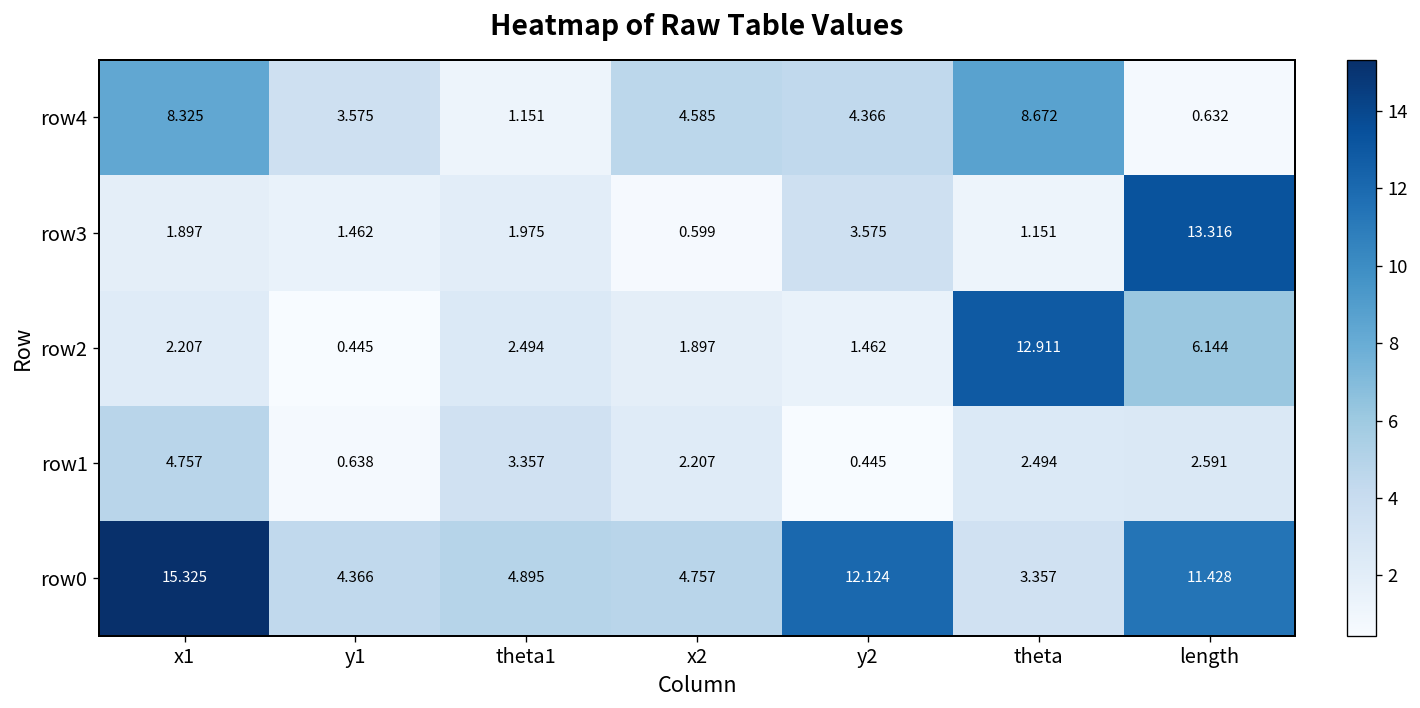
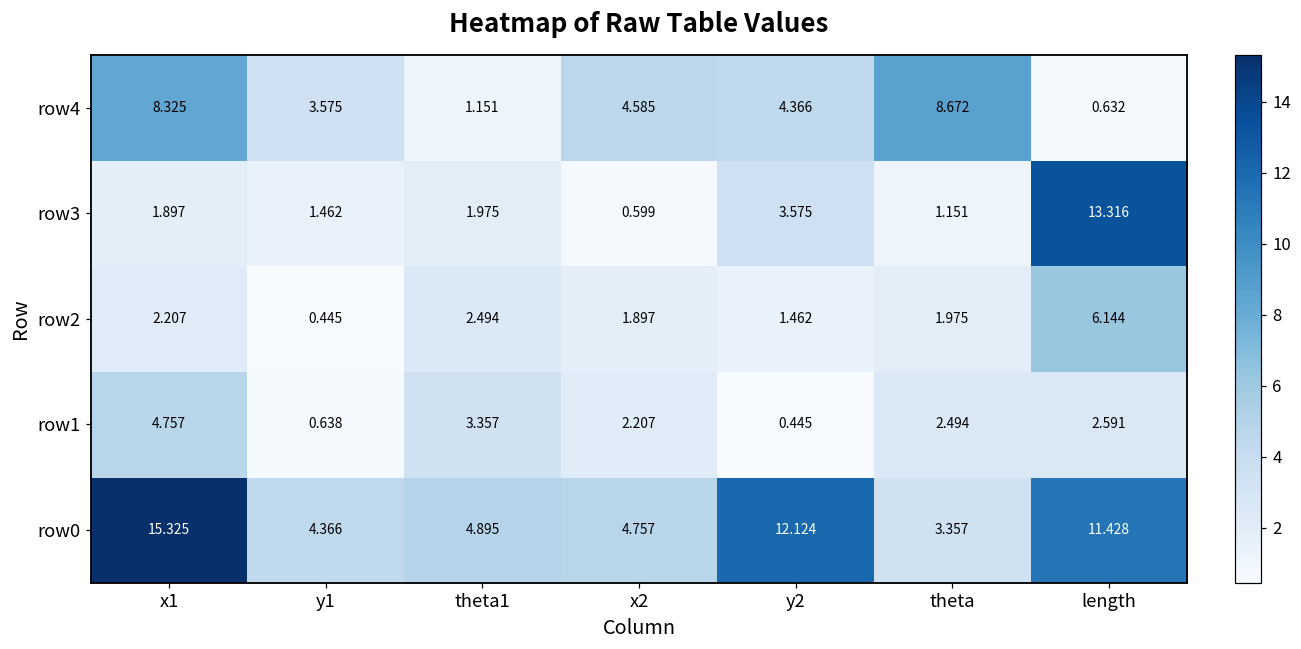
  {
    "row4": {
      "x1": 8.325,
      "y1": 3.575,
      "theta1": 1.151,
      "x2": 4.585,
      "y2": 4.366,
      "theta": 8.672,
      "length": 0.632
    },
    "row3": {
      "x1": 1.897,
      "y1": 1.462,
      "theta1": 1.975,
      "x2": 0.599,
      "y2": 3.575,
      "theta": 1.151,
      "length": 13.316
    },
    "row2": {
      "x1": 2.207,
      "y1": 0.445,
      "theta1": 2.494,
      "x2": 1.897,
      "y2": 1.462,
-     "theta": 12.911,
+     "theta": 1.975,
      "length": 6.144
    },
    "row1": {
      "x1": 4.757,
      "y1": 0.638,
      "theta1": 3.357,
      "x2": 2.207,
      "y2": 0.445,
      "theta": 2.494,
      "length": 2.591
    },
    "row0": {
      "x1": 15.325,
      "y1": 4.366,
      "theta1": 4.895,
      "x2": 4.757,
      "y2": 12.124,
      "theta": 3.357,
      "length": 11.428
    }
  }
